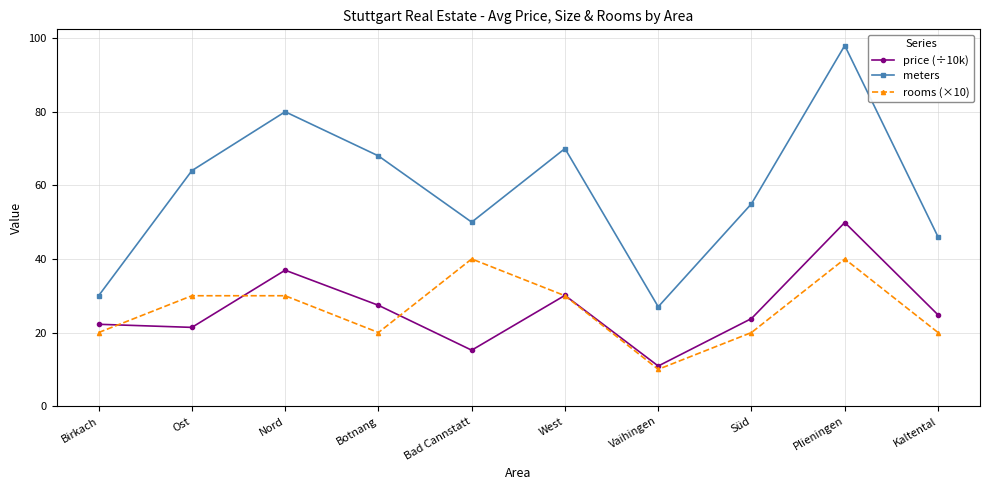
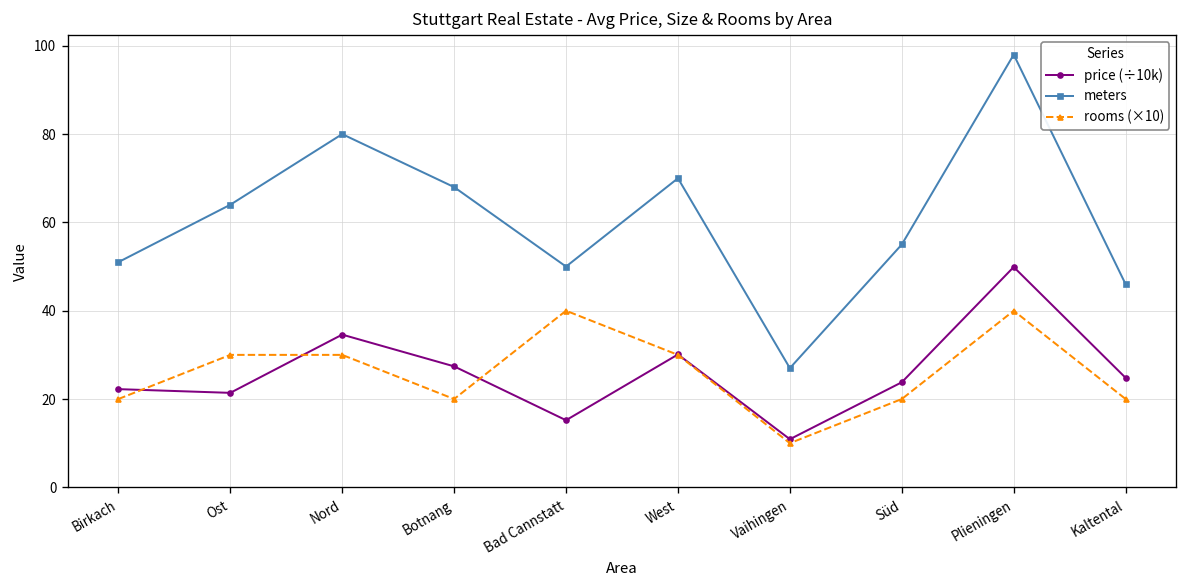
  {
    "price (÷10k)": {
      "Birkach": 22,
      "Ost": 21,
-     "Nord": 37,
+     "Nord": 35,
      "Botnang": 27,
      "Bad Cannstatt": 15,
      "Vaihingen": 11,
      "Süd": 24,
      "Plieningen": 50,
      "Kaltental": 25
    },
    "meters": {
-     "Birkach": 30,
+     "Birkach": 51,
      "Ost": 64,
      "Nord": 80,
      "Botnang": 68,
      "Bad Cannstatt": 50,
      "West": 70,
      "Vaihingen": 27,
      "Süd": 55,
      "Plieningen": 98,
      "Kaltental": 46
    },
    "rooms (×10)": {
      "Birkach": 20,
      "Ost": 30,
      "Nord": 30,
      "Botnang": 20,
      "Bad Cannstatt": 40,
      "Vaihingen": 10,
      "Süd": 20,
      "Plieningen": 40,
      "Kaltental": 20
    }
  }
